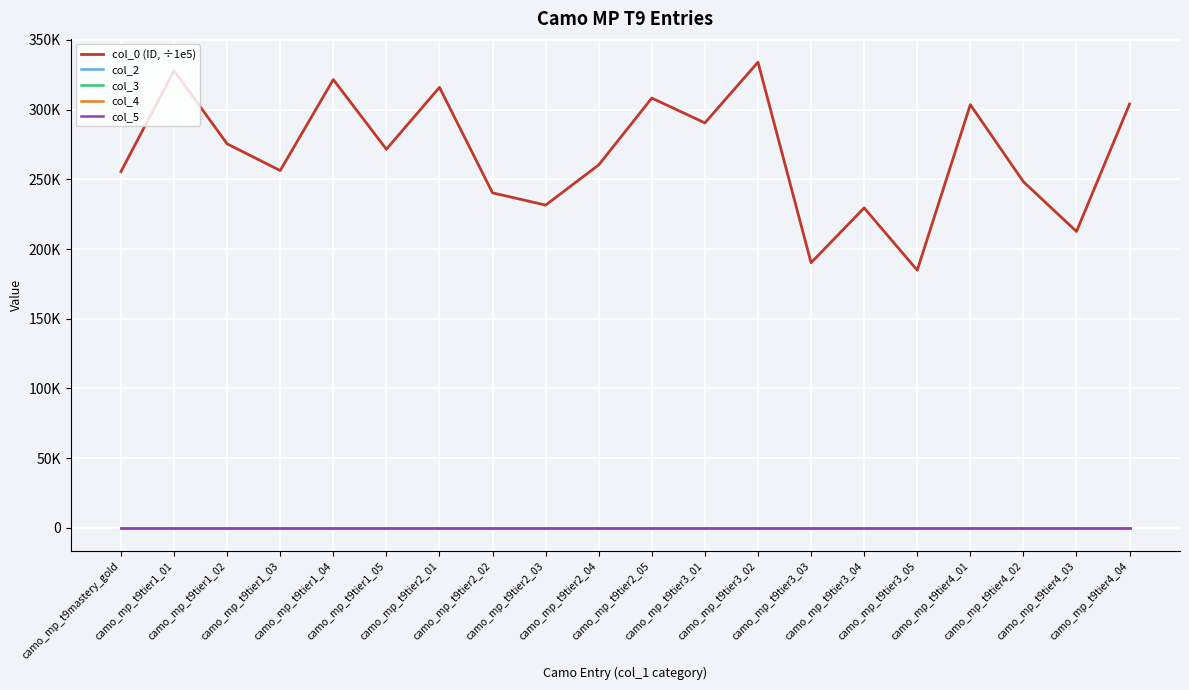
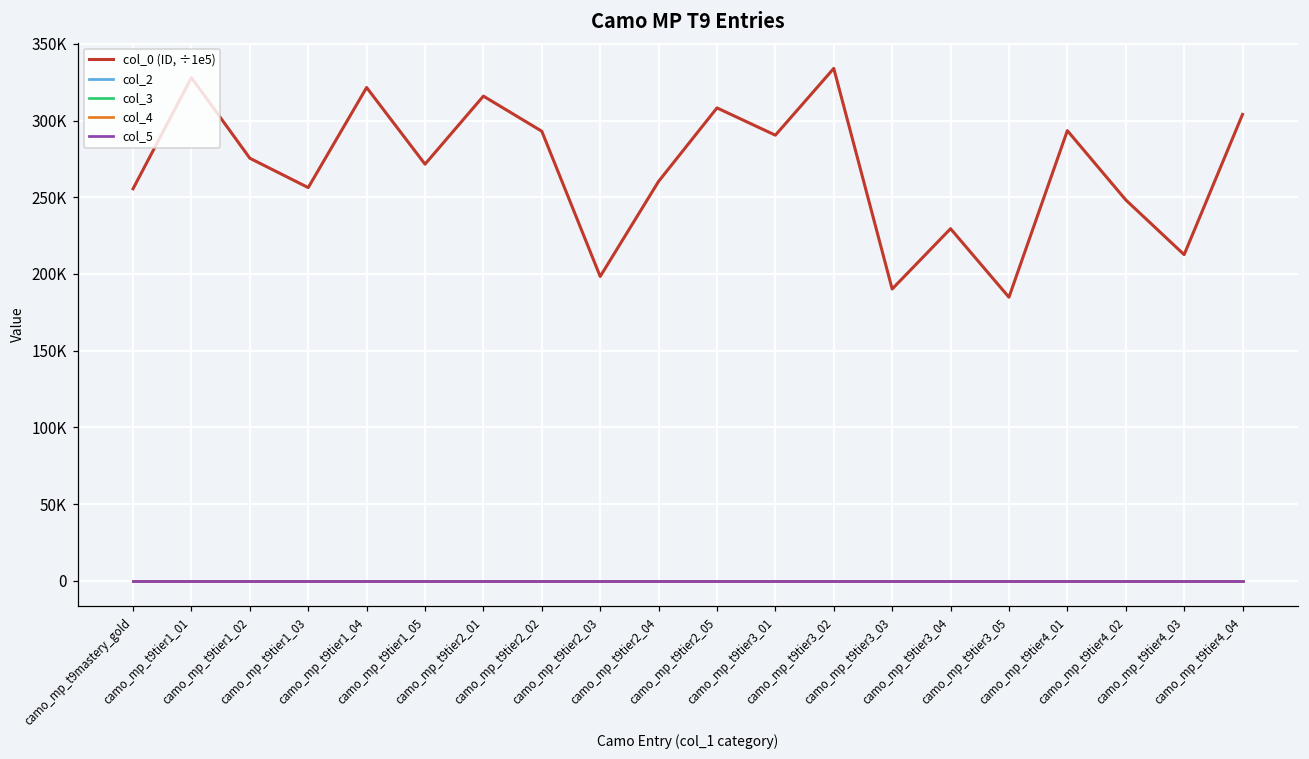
  {
    "col_0 (ID, ÷1e5)": {
      "camo_mp_t9mastery_gold": 255000,
      "camo_mp_t9tier1_02": 275000,
      "camo_mp_t9tier1_03": 256000,
      "camo_mp_t9tier1_04": 322000,
      "camo_mp_t9tier1_05": 272000,
      "camo_mp_t9tier2_01": 316000,
-     "camo_mp_t9tier2_02": 240000,
-     "camo_mp_t9tier2_03": 231000,
+     "camo_mp_t9tier2_02": 293000,
+     "camo_mp_t9tier2_03": 198000,
      "camo_mp_t9tier2_04": 260000,
      "camo_mp_t9tier2_05": 308000,
      "camo_mp_t9tier3_01": 290000,
      "camo_mp_t9tier3_02": 334000,
      "camo_mp_t9tier3_03": 190000,
      "camo_mp_t9tier3_04": 229000,
      "camo_mp_t9tier3_05": 185000,
-     "camo_mp_t9tier4_01": 303000,
+     "camo_mp_t9tier4_01": 293000,
      "camo_mp_t9tier4_02": 248000,
      "camo_mp_t9tier4_03": 213000,
      "camo_mp_t9tier4_04": 304000
    },
    "col_5": {
      "camo_mp_t9mastery_gold": 0,
      "camo_mp_t9tier1_01": 0,
      "camo_mp_t9tier1_02": 0,
      "camo_mp_t9tier1_03": 0,
      "camo_mp_t9tier1_04": 0,
      "camo_mp_t9tier1_05": 0,
      "camo_mp_t9tier2_01": 0,
      "camo_mp_t9tier2_02": 0,
      "camo_mp_t9tier2_03": 0,
      "camo_mp_t9tier2_04": 0,
      "camo_mp_t9tier2_05": 0,
      "camo_mp_t9tier3_01": 0,
      "camo_mp_t9tier3_02": 0,
      "camo_mp_t9tier3_03": 0,
      "camo_mp_t9tier3_04": 0,
      "camo_mp_t9tier3_05": 0,
      "camo_mp_t9tier4_01": 0,
      "camo_mp_t9tier4_02": 0,
      "camo_mp_t9tier4_03": 0,
      "camo_mp_t9tier4_04": 0
    }
  }
